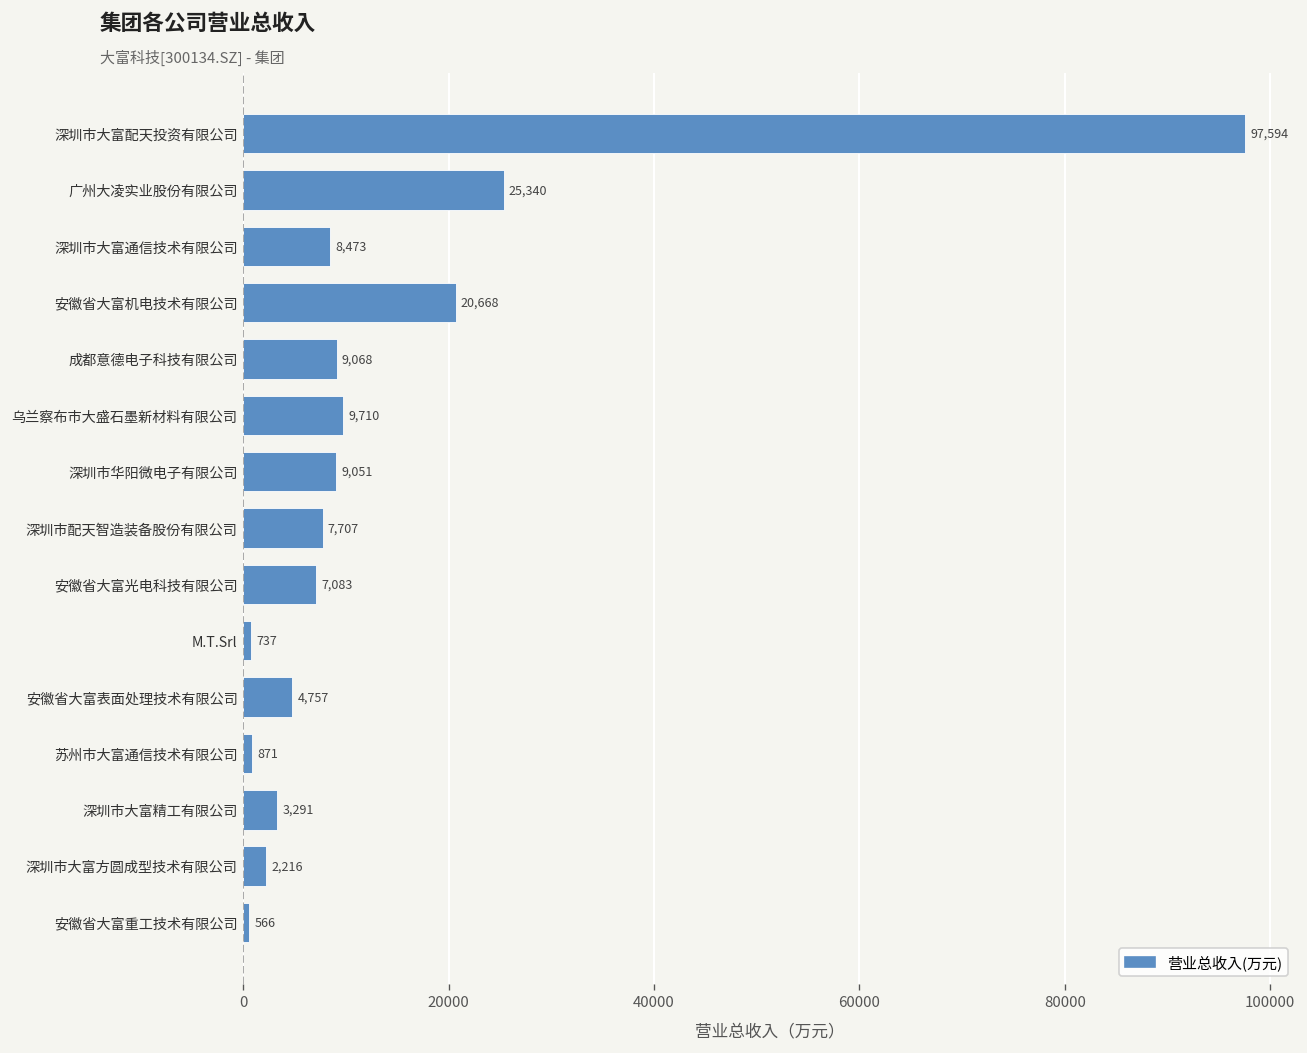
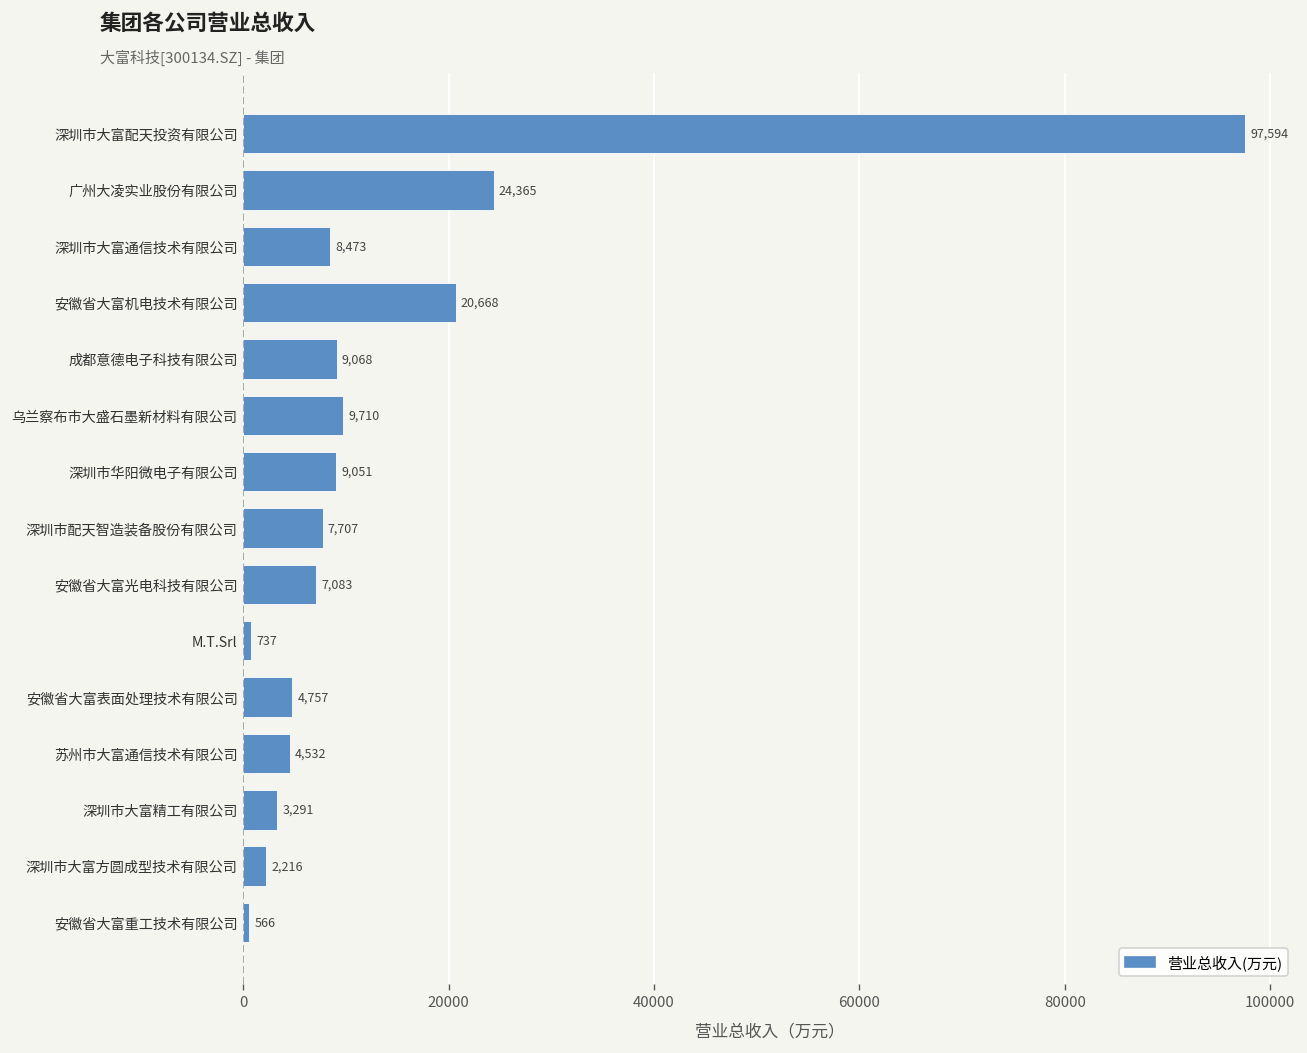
  {
    "深圳市大富配天投资有限公司": "97,594",
-   "广州大凌实业股份有限公司": "25,340",
+   "广州大凌实业股份有限公司": "24,365",
    "深圳市大富通信技术有限公司": "8,473",
    "安徽省大富机电技术有限公司": "20,668",
    "成都意德电子科技有限公司": "9,068",
    "乌兰察布市大盛石墨新材料有限公司": "9,710",
    "深圳市华阳微电子有限公司": "9,051",
    "深圳市配天智造装备股份有限公司": "7,707",
    "安徽省大富光电科技有限公司": "7,083",
    "M.T.Srl": "737",
    "安徽省大富表面处理技术有限公司": "4,757",
-   "苏州市大富通信技术有限公司": "871",
+   "苏州市大富通信技术有限公司": "4,532",
    "深圳市大富精工有限公司": "3,291",
    "深圳市大富方圆成型技术有限公司": "2,216",
    "安徽省大富重工技术有限公司": "566"
  }
